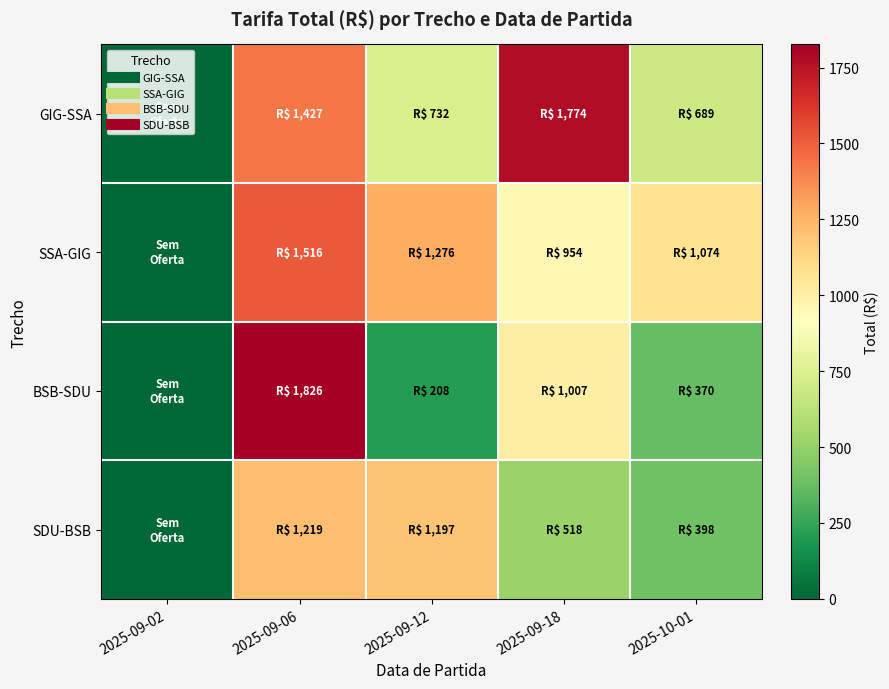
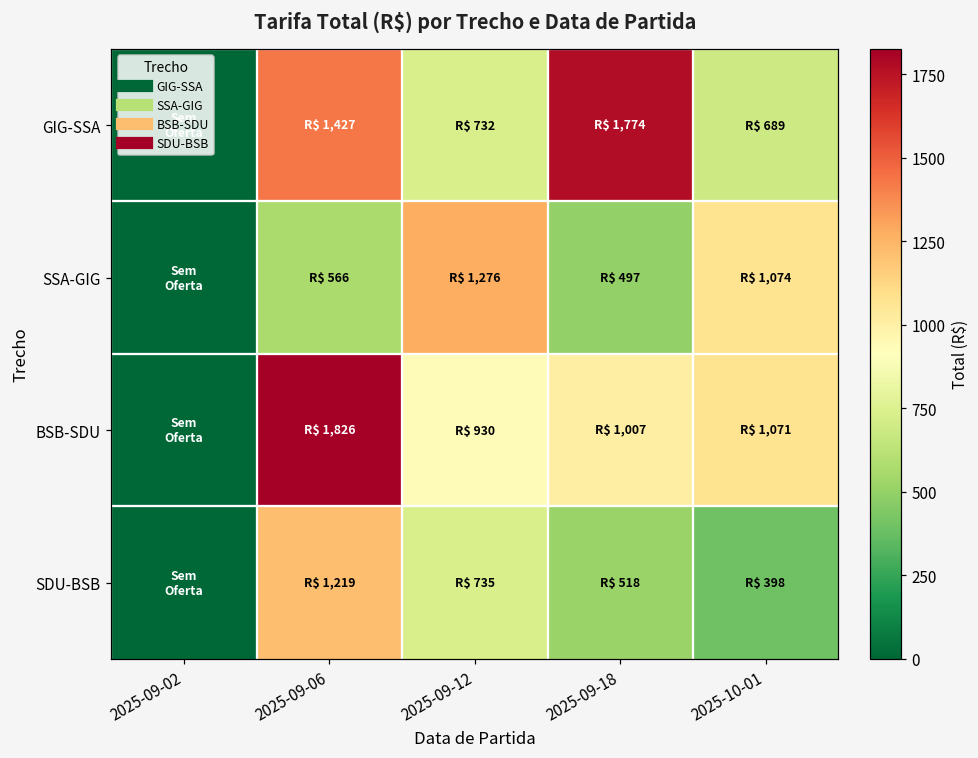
  {
    "GIG-SSA": {
      "2025-09-06": "1,427",
      "2025-09-12": "732",
      "2025-09-18": "1,774",
      "2025-10-01": "689"
    },
    "SSA-GIG": {
-     "2025-09-06": "1,516",
+     "2025-09-06": "566",
      "2025-09-12": "1,276",
-     "2025-09-18": "954",
+     "2025-09-18": "497",
      "2025-10-01": "1,074"
    },
    "BSB-SDU": {
      "2025-09-06": "1,826",
-     "2025-09-12": "208",
+     "2025-09-12": "930",
      "2025-09-18": "1,007",
-     "2025-10-01": "370"
+     "2025-10-01": "1,071"
    },
    "SDU-BSB": {
      "2025-09-06": "1,219",
-     "2025-09-12": "1,197",
+     "2025-09-12": "735",
      "2025-09-18": "518",
      "2025-10-01": "398"
    }
  }
